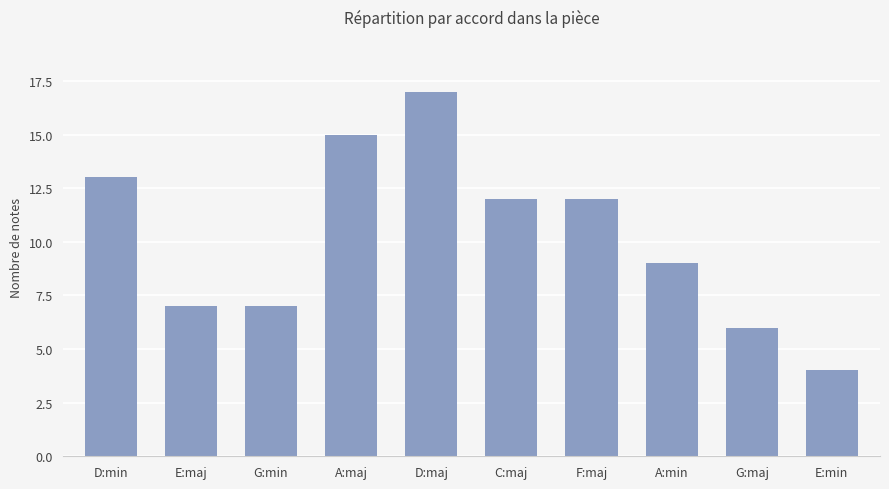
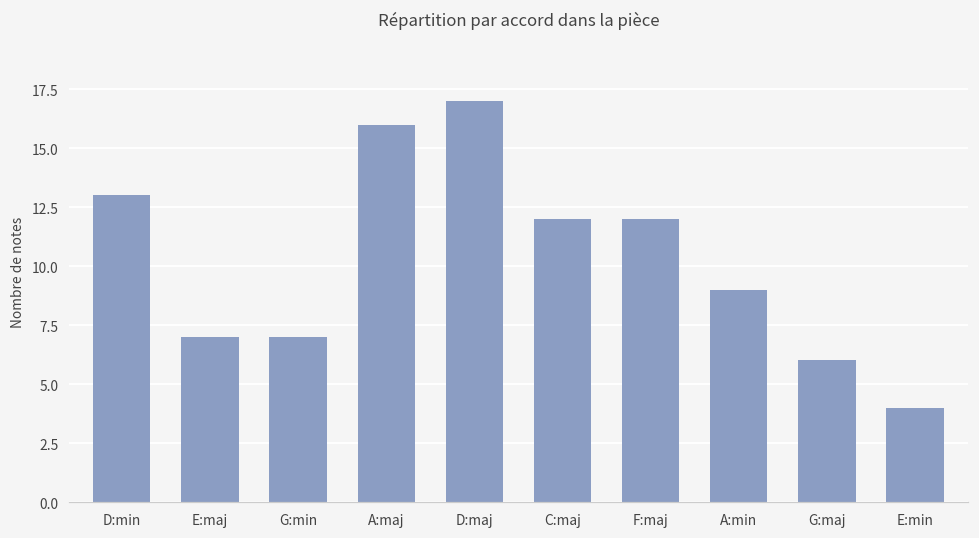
  {
    "D:min": 13,
    "E:maj": 7,
    "G:min": 7,
-   "A:maj": 15,
+   "A:maj": 16,
    "D:maj": 17,
    "C:maj": 12,
    "F:maj": 12,
    "A:min": 9,
    "G:maj": 6,
    "E:min": 4
  }
